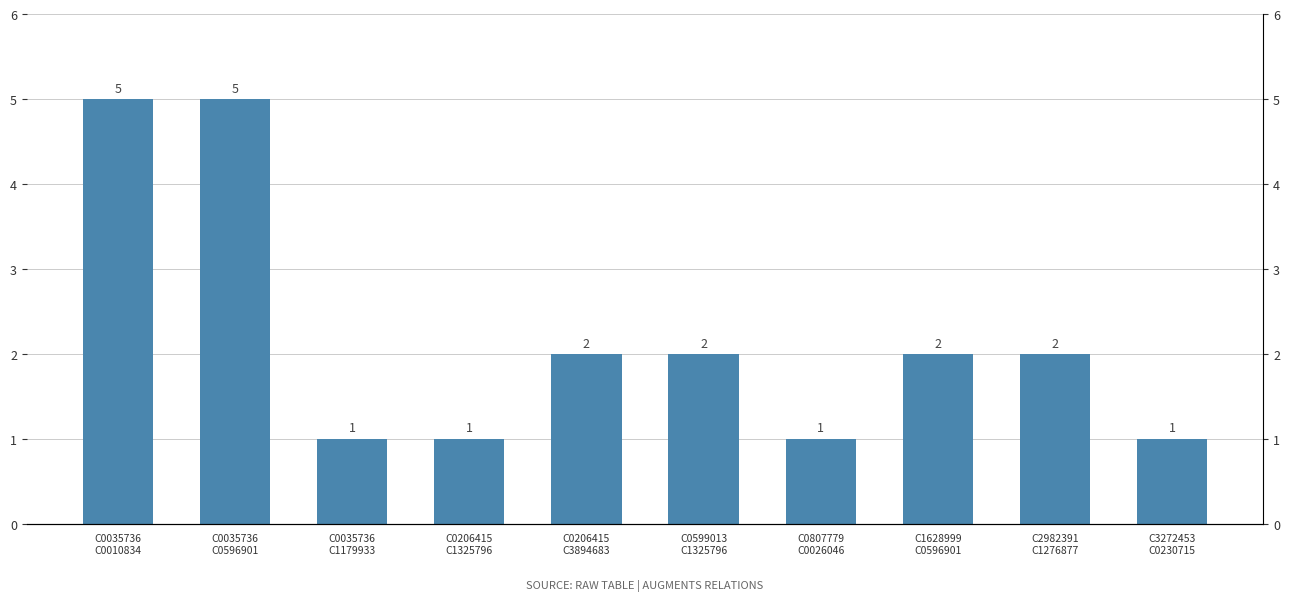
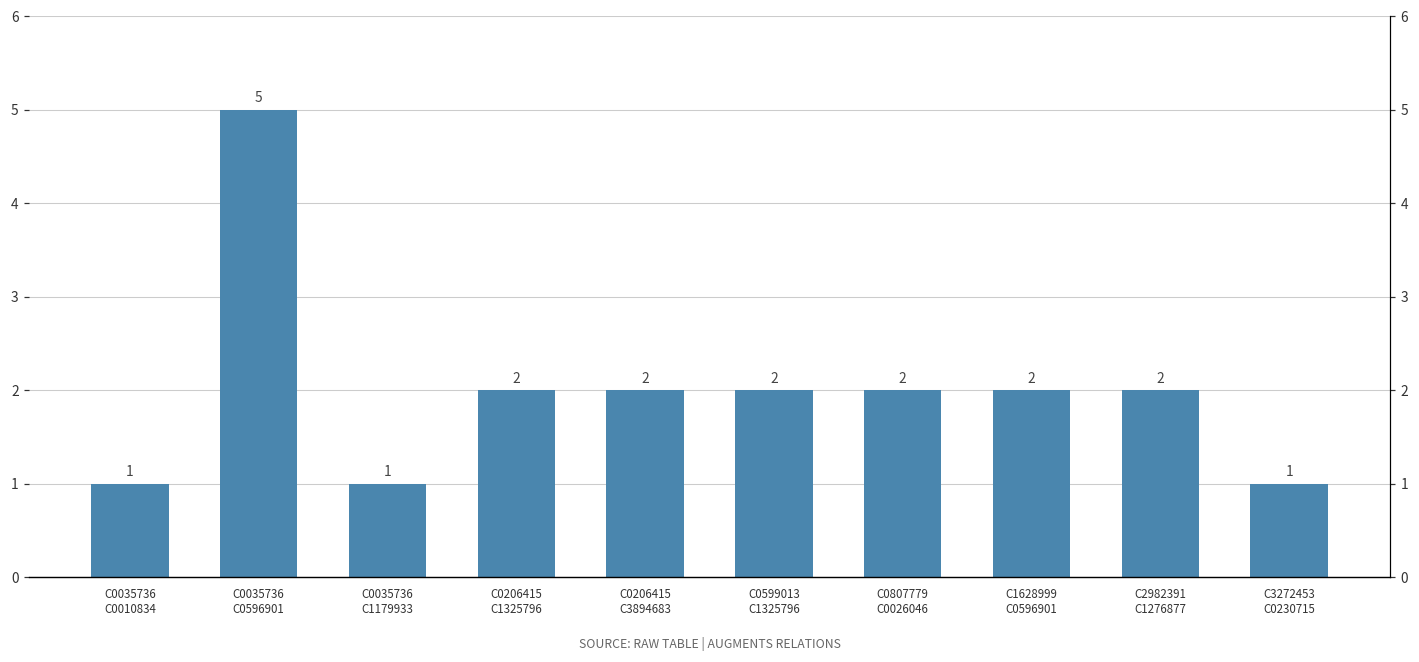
  {
-   "C0035736 C0010834": 5,
+   "C0035736 C0010834": 1,
    "C0035736 C0596901": 5,
    "C0035736 C1179933": 1,
-   "C0206415 C1325796": 1,
+   "C0206415 C1325796": 2,
    "C0206415 C3894683": 2,
    "C0599013 C1325796": 2,
-   "C0807779 C0026046": 1,
+   "C0807779 C0026046": 2,
    "C1628999 C0596901": 2,
    "C2982391 C1276877": 2,
    "C3272453 C0230715": 1
  }
